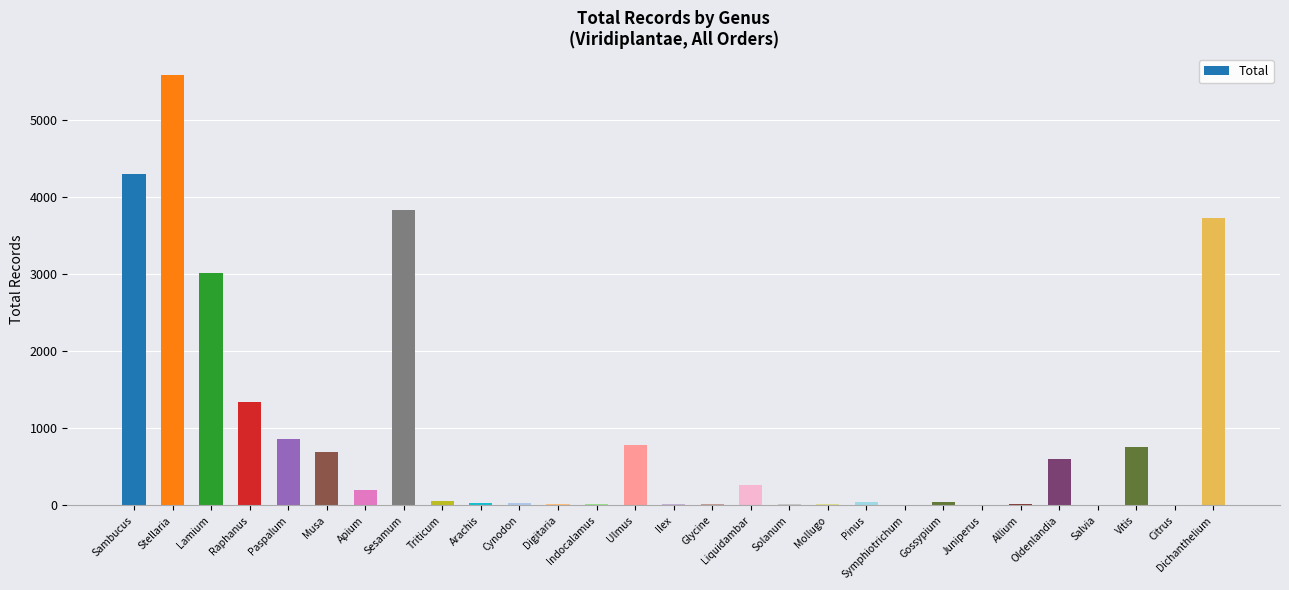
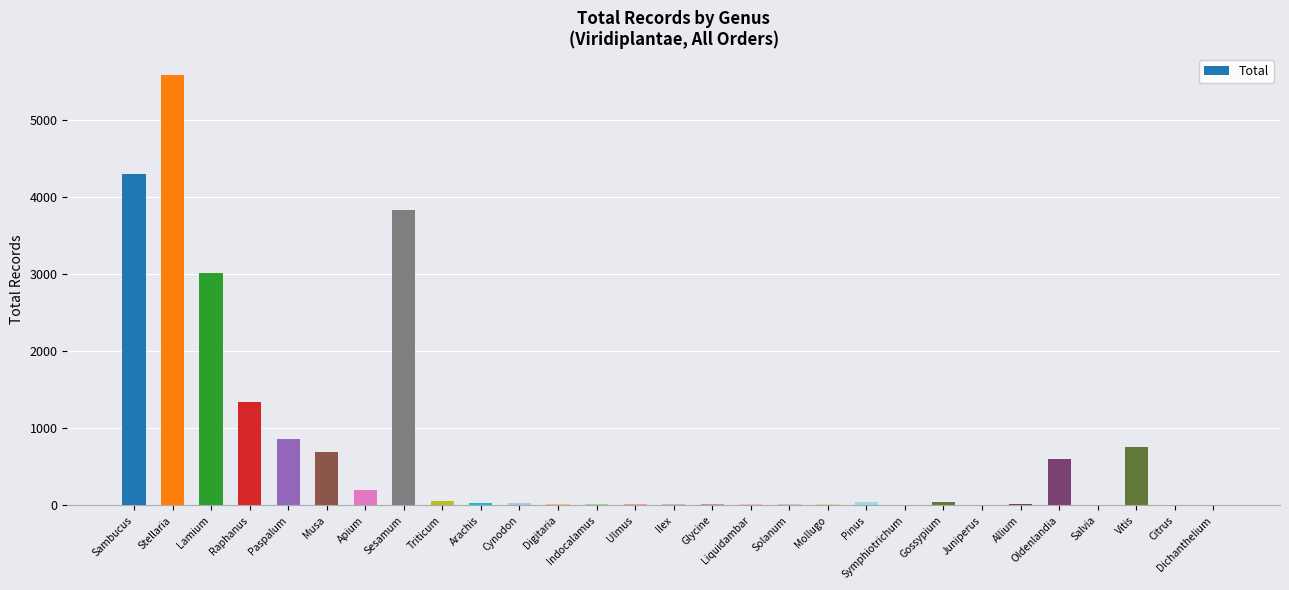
  {
    "Sambucus": 4300,
    "Stellaria": 5600,
    "Lamium": 3000,
    "Raphanus": 1300,
    "Paspalum": 900,
    "Musa": 700,
    "Apium": 200,
    "Sesamum": 3800,
    "Triticum": 100,
    "Arachis": 0,
    "Cynodon": 0,
-   "Ulmus": 800,
-   "Liquidambar": 300,
+   "Ulmus": 0,
+   "Liquidambar": 0,
    "Pinus": 0,
    "Gossypium": 0,
    "Oldenlandia": 600,
    "Vitis": 800,
-   "Dichanthelium": 3700
+   "Dichanthelium": 0
  }
